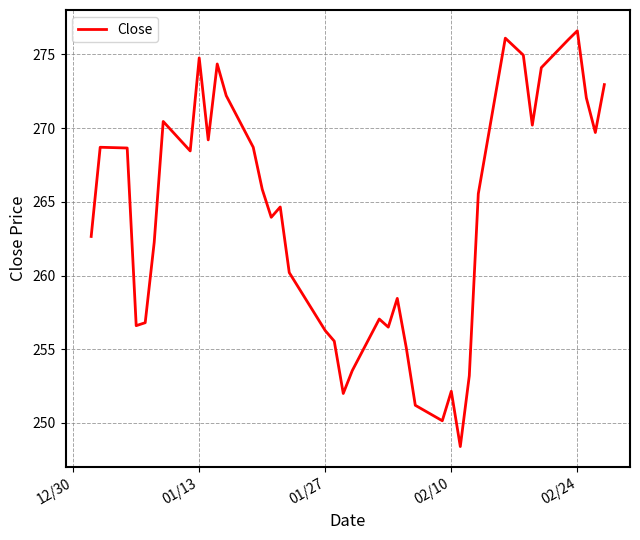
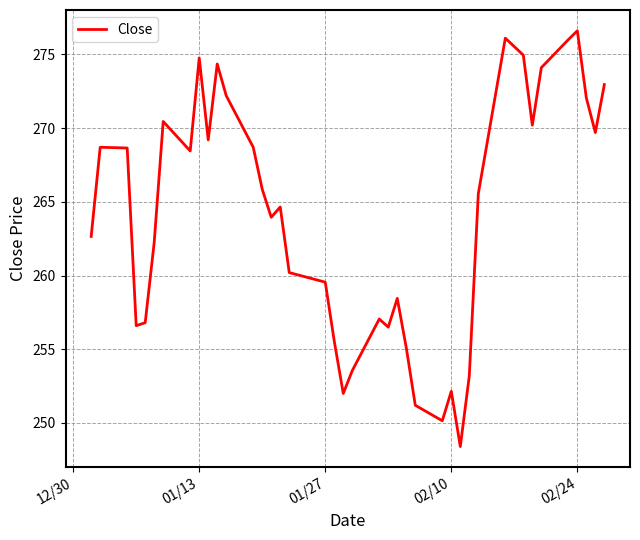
  {
    "01/13": 274.8,
-   "01/27": 256.3,
+   "01/27": 259.5,
    "02/10": 252.1,
    "02/24": 276.6
  }
